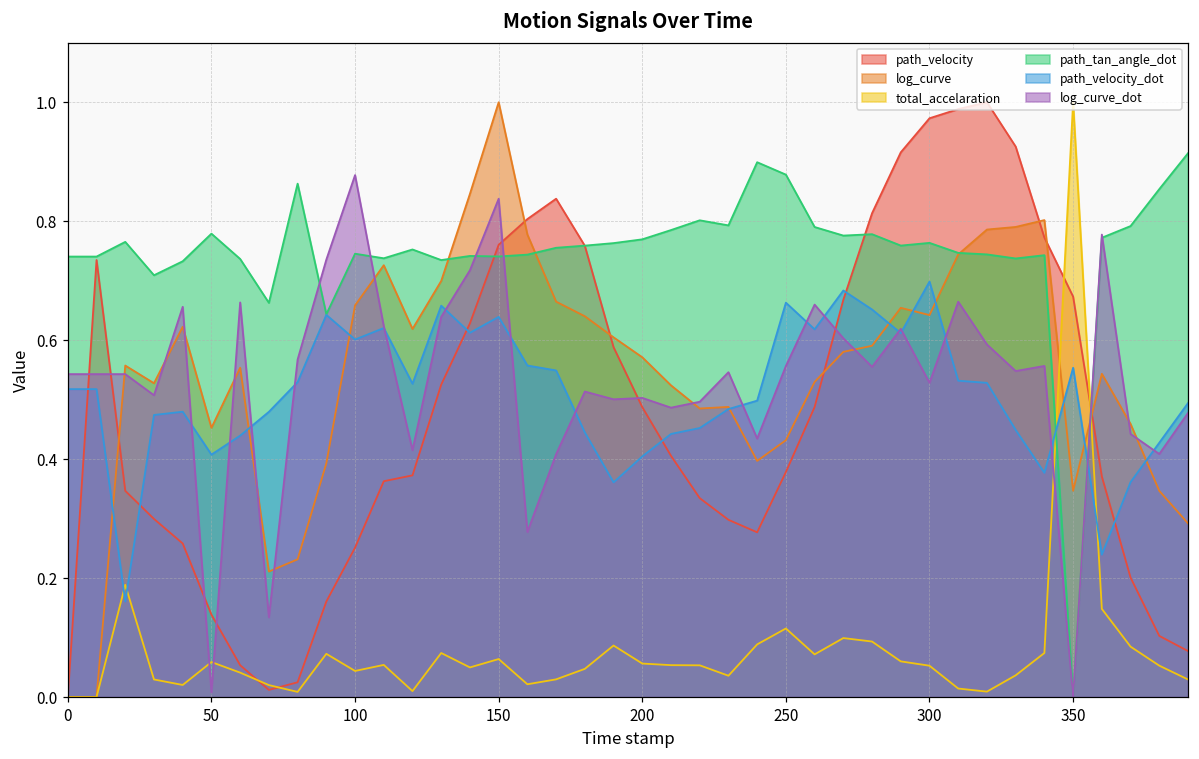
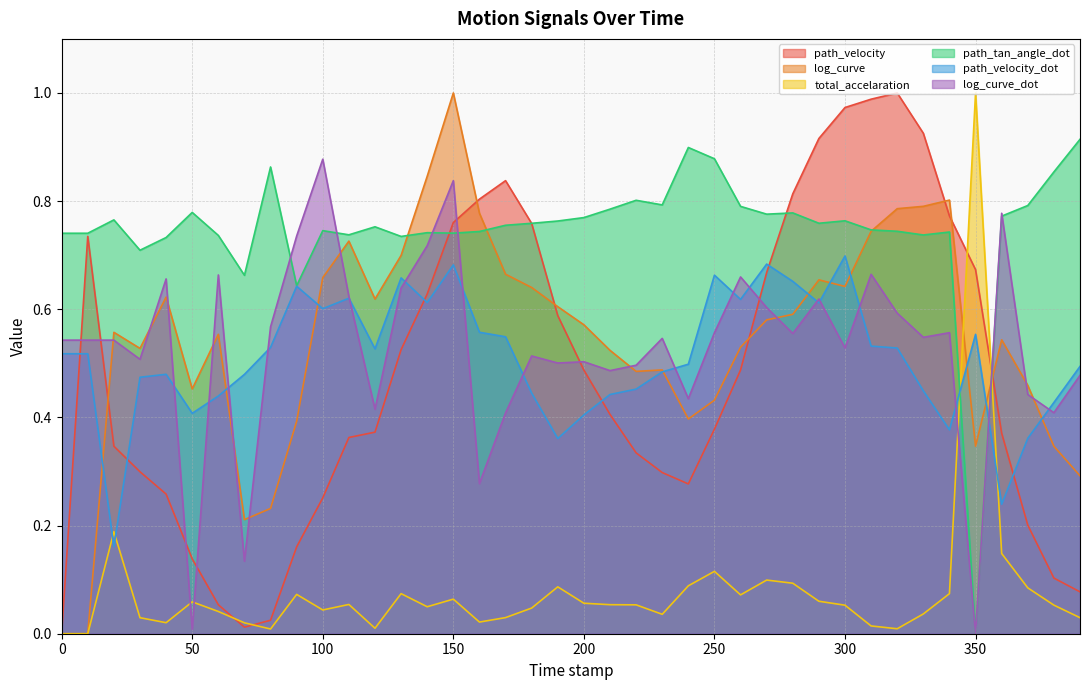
  {
    "total_accelaration": {
      "50": 0.06,
      "100": 0.04,
      "150": 0.06,
      "200": 0.06,
      "250": 0.12,
      "300": 0.05
    },
    "path_tan_angle_dot": {
      "0": 0.74,
      "50": 0.78,
      "100": 0.75,
      "150": 0.74,
      "200": 0.77,
      "250": 0.88,
      "300": 0.76
    },
    "path_velocity_dot": {
      "0": 0.52,
      "50": 0.41,
      "100": 0.60,
-     "150": 0.64,
+     "150": 0.68,
      "200": 0.40,
      "250": 0.66,
      "300": 0.70,
      "350": 0.55
    },
    "log_curve_dot": {
      "0": 0.54,
      "50": 0.01,
      "100": 0.88,
      "150": 0.84,
      "200": 0.50,
      "250": 0.56,
      "300": 0.53
    }
  }
